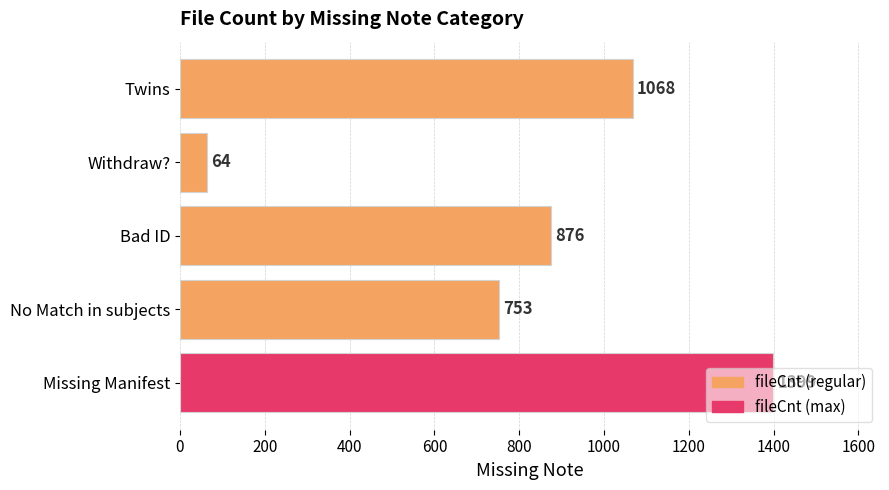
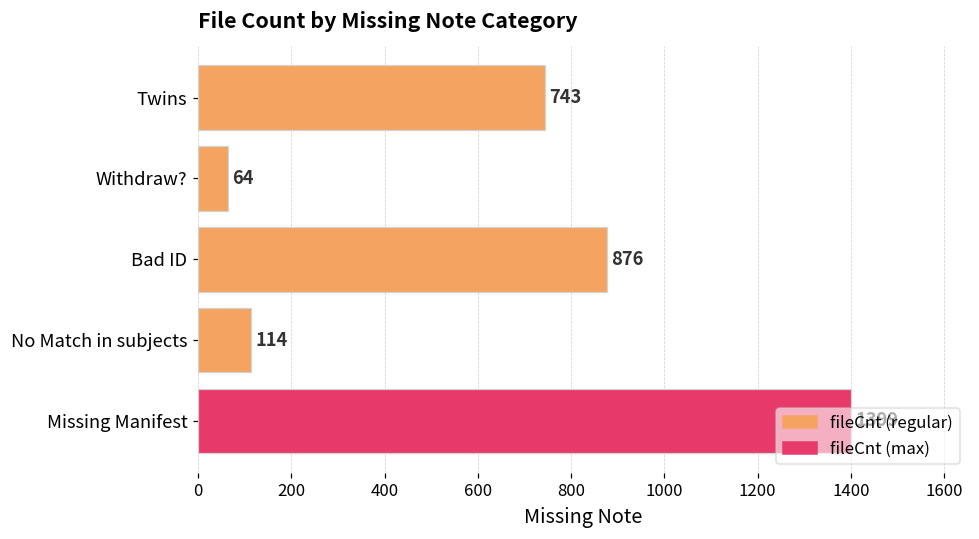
  {
-   "Twins": 1068,
+   "Twins": 743,
    "Withdraw?": 64,
    "Bad ID": 876,
-   "No Match in subjects": 753
+   "No Match in subjects": 114
  }
